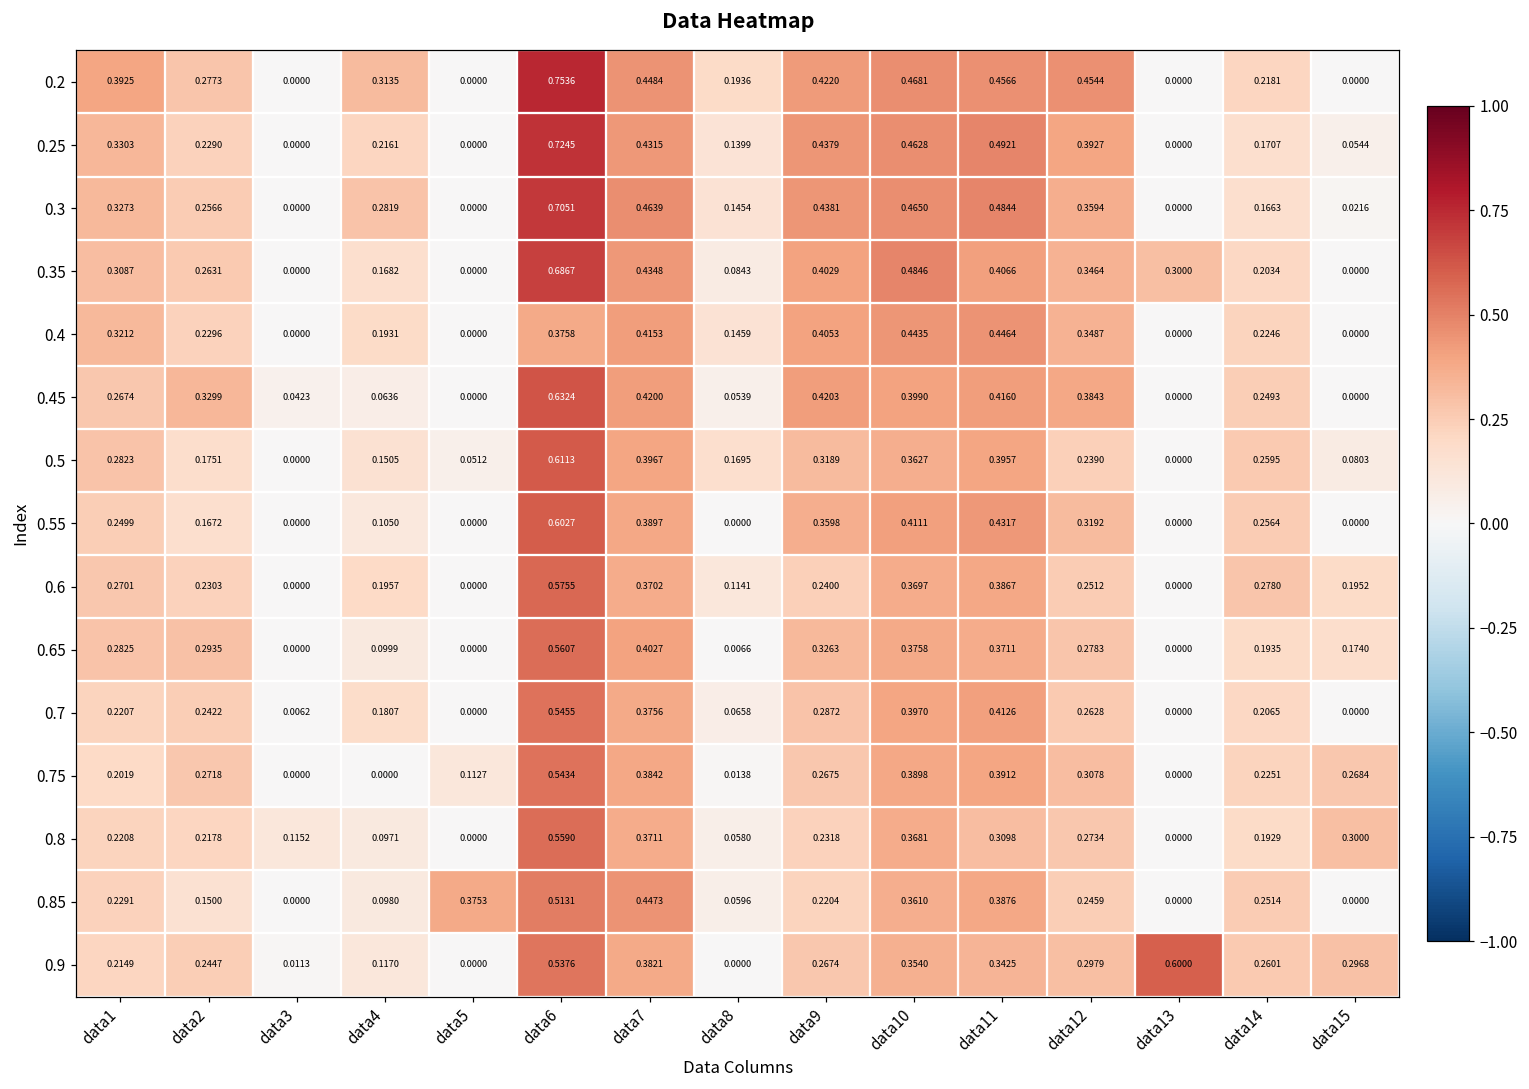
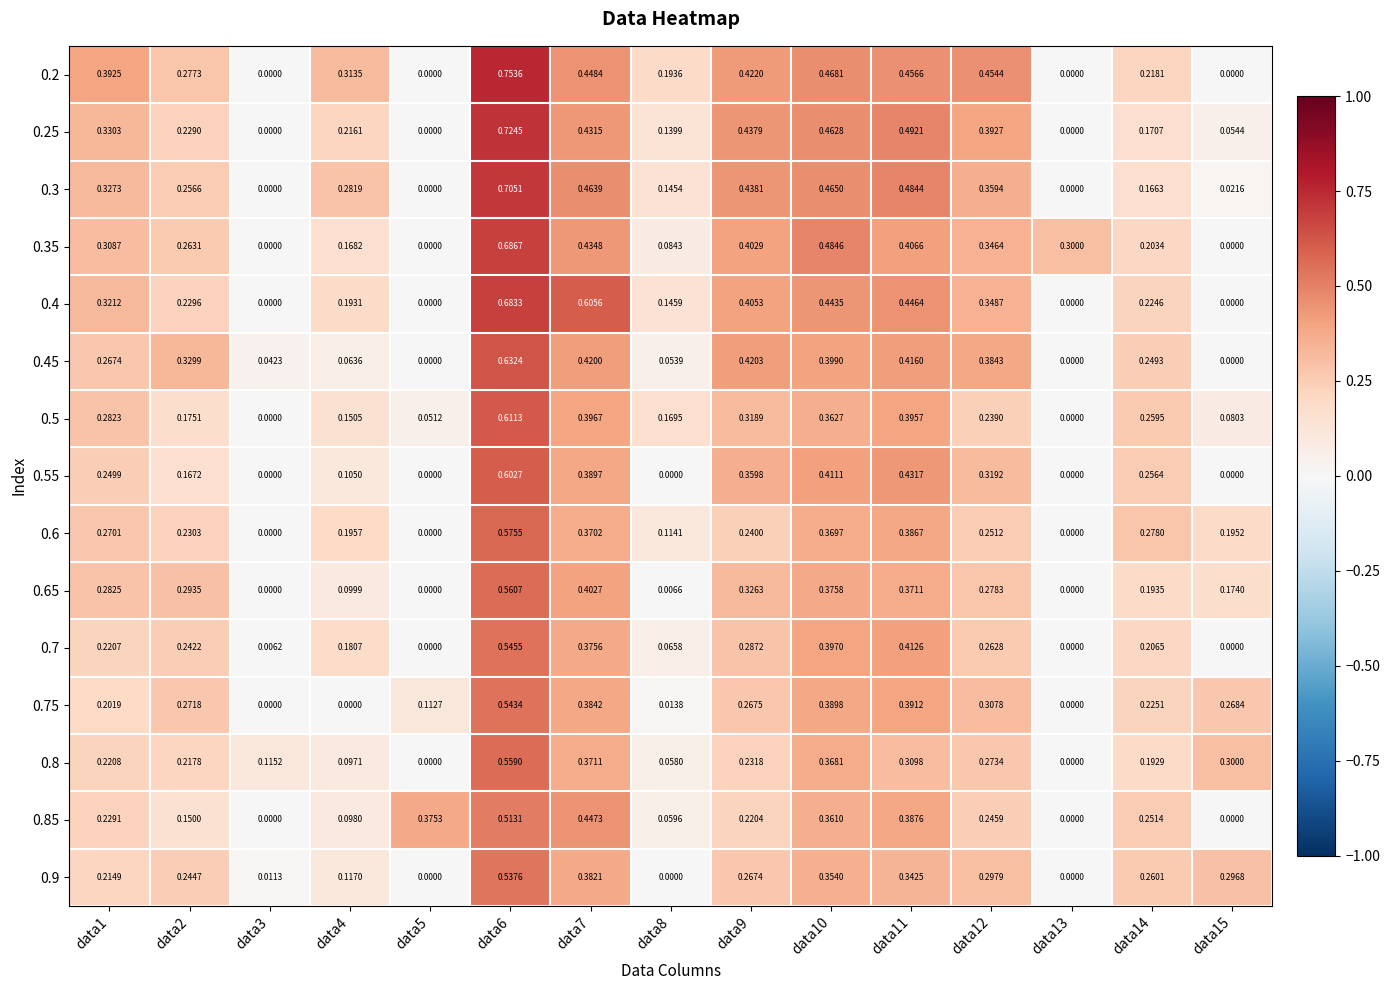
  {
    "0.4": {
      "data1": 0.3212,
      "data2": 0.2296,
      "data3": 0.0000,
      "data4": 0.1931,
      "data5": 0.0000,
-     "data6": 0.3758,
-     "data7": 0.4153,
+     "data6": 0.6833,
+     "data7": 0.6056,
      "data8": 0.1459,
      "data9": 0.4053,
      "data10": 0.4435,
      "data11": 0.4464,
      "data12": 0.3487,
      "data13": 0.0000,
      "data14": 0.2246,
      "data15": 0.0000
    },
    "0.9": {
      "data1": 0.2149,
      "data2": 0.2447,
      "data3": 0.0113,
      "data4": 0.1170,
      "data5": 0.0000,
      "data6": 0.5376,
      "data7": 0.3821,
      "data8": 0.0000,
      "data9": 0.2674,
      "data10": 0.3540,
      "data11": 0.3425,
      "data12": 0.2979,
-     "data13": 0.6000,
+     "data13": 0.0000,
      "data14": 0.2601,
      "data15": 0.2968
    }
  }
